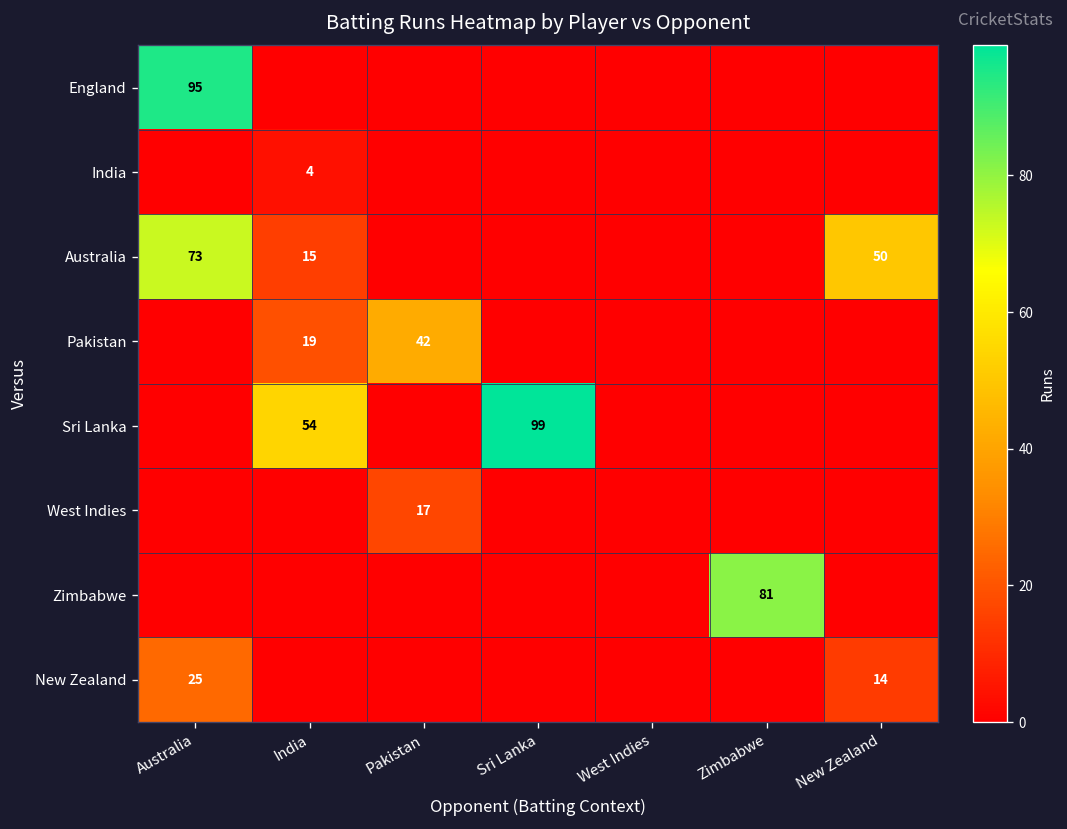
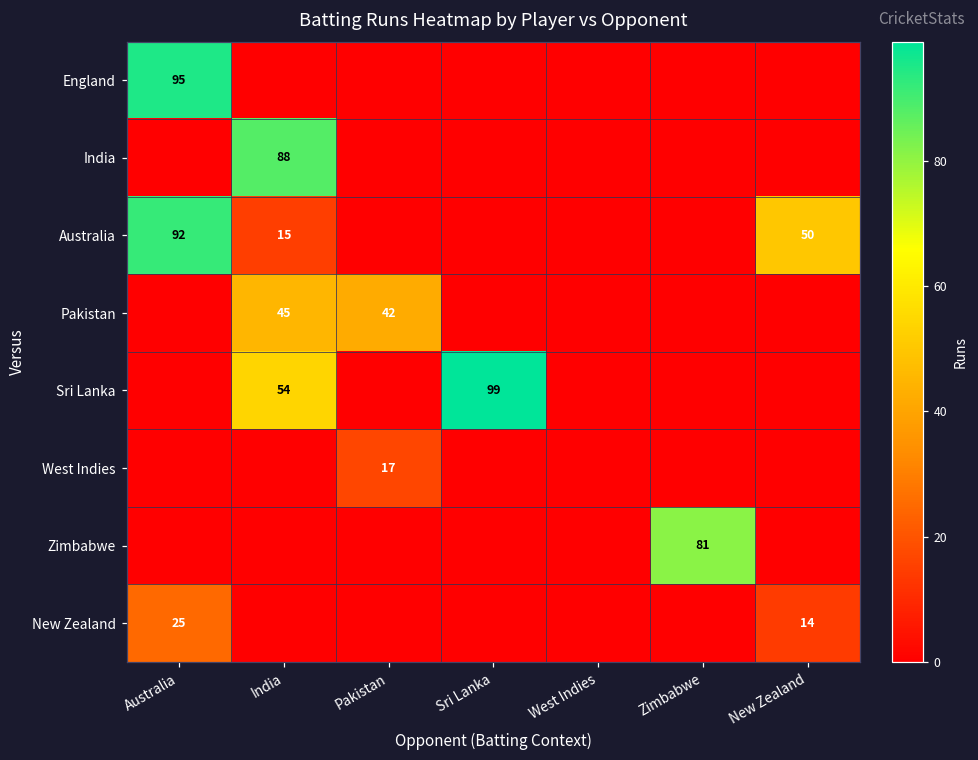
  {
    "England": {
      "Australia": 95
    },
    "India": {
-     "India": 4
+     "India": 88
    },
    "Australia": {
-     "Australia": 73,
+     "Australia": 92,
      "India": 15,
      "New Zealand": 50
    },
    "Pakistan": {
-     "India": 19,
+     "India": 45,
      "Pakistan": 42
    },
    "Sri Lanka": {
      "India": 54,
      "Sri Lanka": 99
    },
    "West Indies": {
      "Pakistan": 17
    },
    "Zimbabwe": {
      "Zimbabwe": 81
    },
    "New Zealand": {
      "Australia": 25,
      "New Zealand": 14
    }
  }
